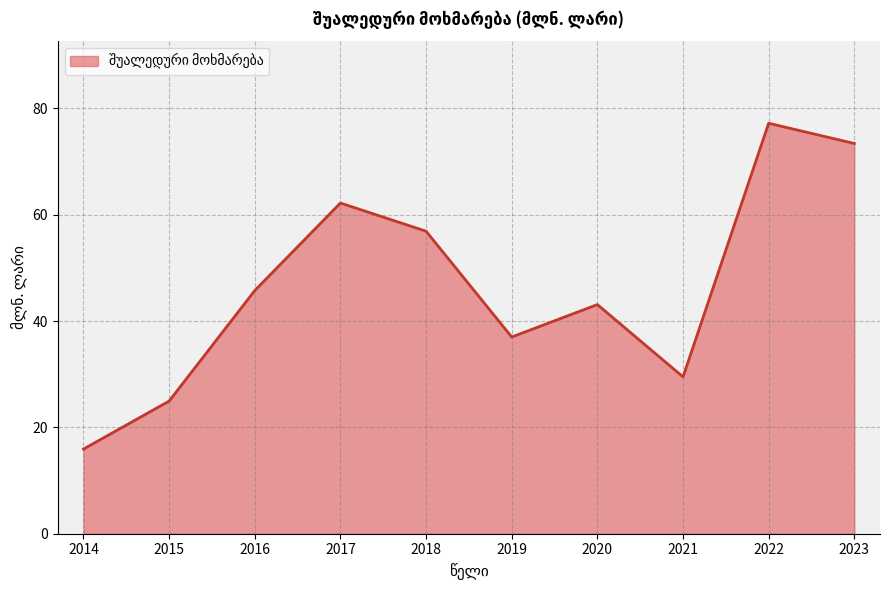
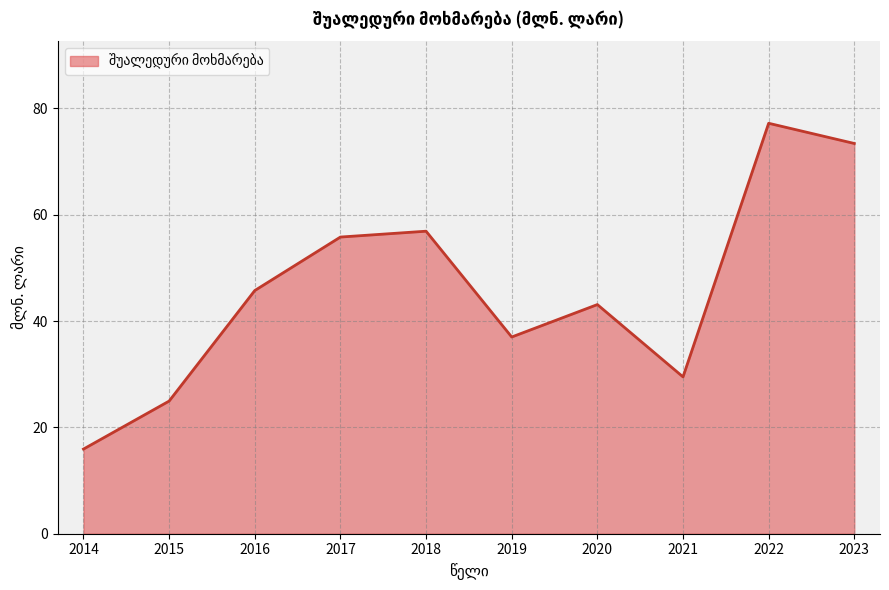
  {
    "2014": 16,
    "2015": 25,
    "2016": 46,
-   "2017": 62,
+   "2017": 56,
    "2018": 57,
    "2019": 37,
    "2020": 43,
    "2021": 30,
    "2022": 77,
    "2023": 73
  }
